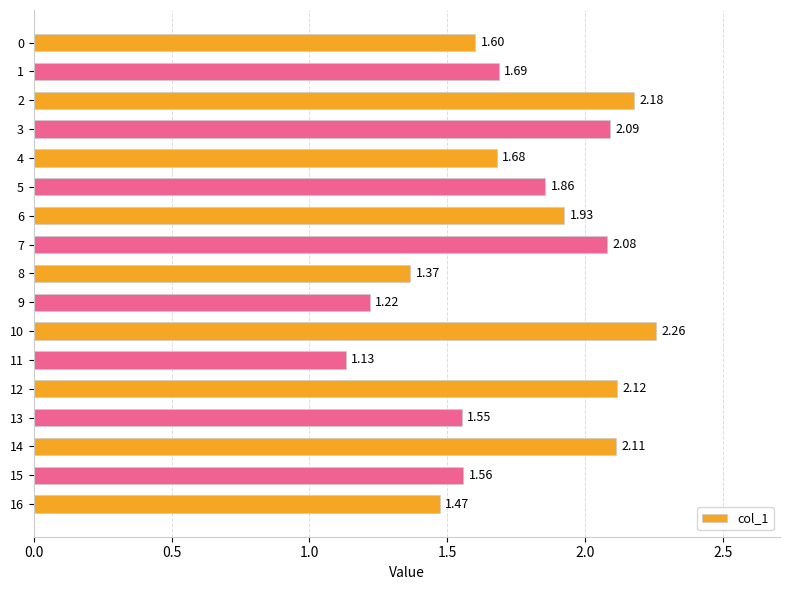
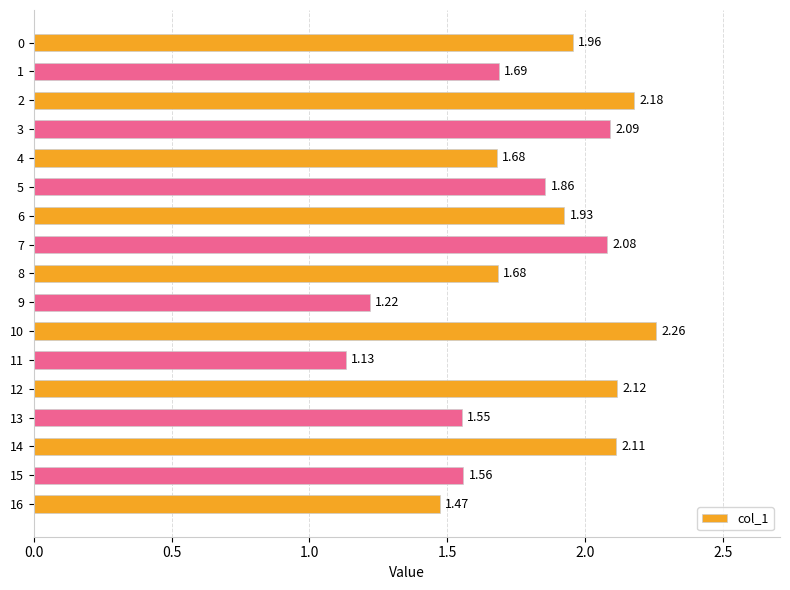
  {
-   "0": 1.60,
+   "0": 1.96,
    "1": 1.69,
    "2": 2.18,
    "3": 2.09,
    "4": 1.68,
    "5": 1.86,
    "6": 1.93,
    "7": 2.08,
-   "8": 1.37,
+   "8": 1.68,
    "9": 1.22,
    "10": 2.26,
    "11": 1.13,
    "12": 2.12,
    "13": 1.55,
    "14": 2.11,
    "15": 1.56,
    "16": 1.47
  }
